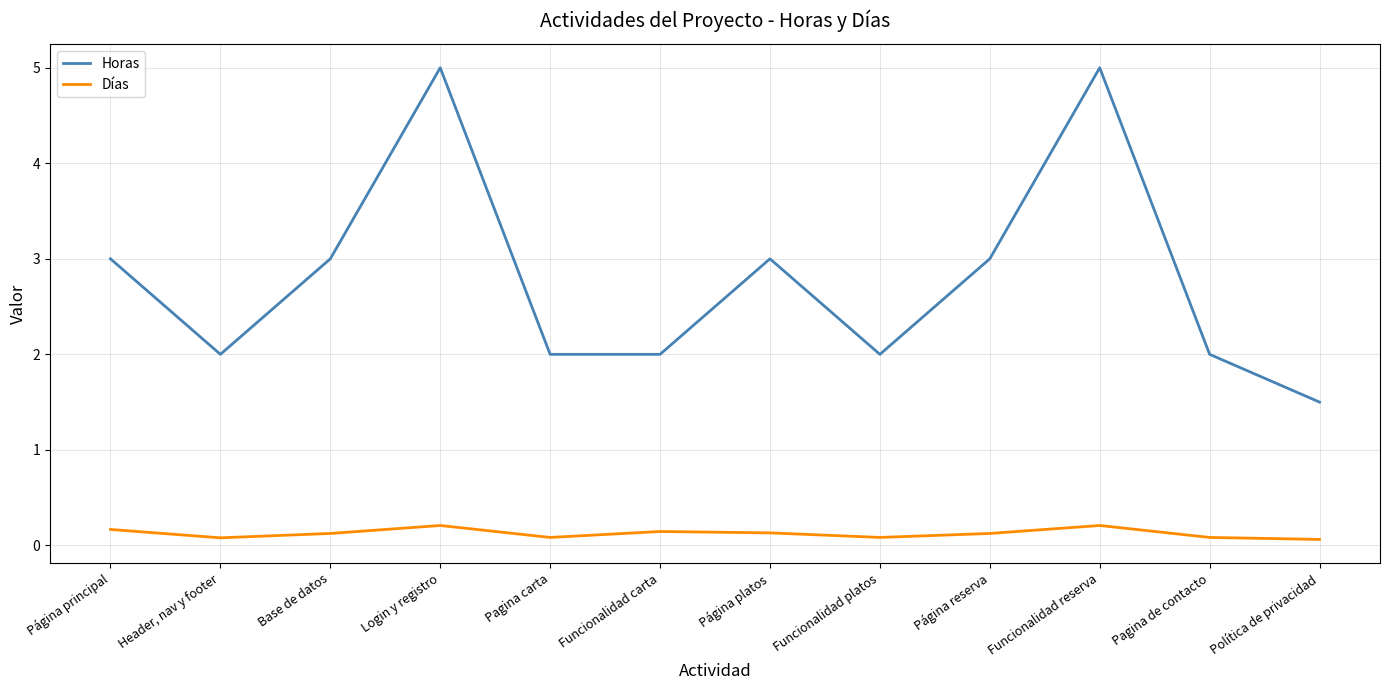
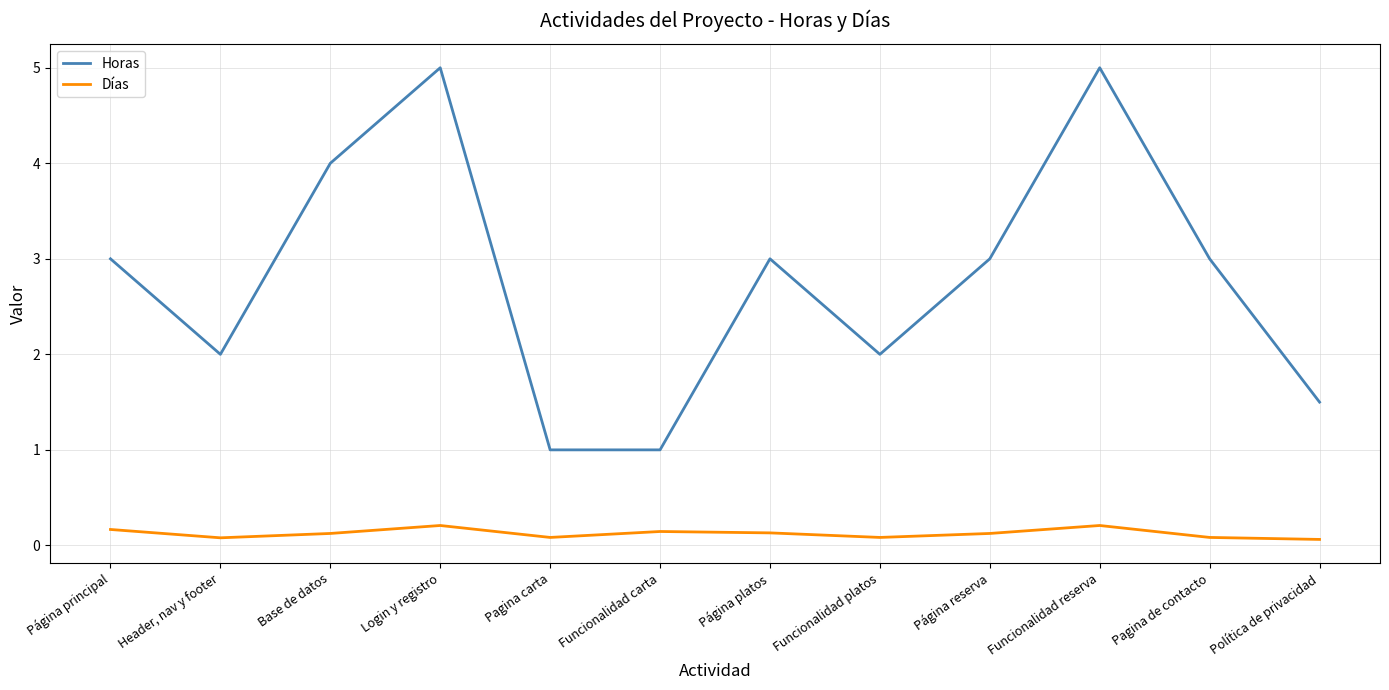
  {
    "Horas": {
      "Página principal": 3,
      "Header, nav y footer": 2,
-     "Base de datos": 3,
+     "Base de datos": 4,
      "Login y registro": 5,
-     "Pagina carta": 2,
-     "Funcionalidad carta": 2,
+     "Pagina carta": 1,
+     "Funcionalidad carta": 1,
      "Página platos": 3,
      "Funcionalidad platos": 2,
      "Página reserva": 3,
      "Funcionalidad reserva": 5,
-     "Pagina de contacto": 2,
+     "Pagina de contacto": 3,
      "Política de privacidad": 1.5
    },
    "Días": {
      "Página principal": 0.2,
      "Header, nav y footer": 0.1,
      "Base de datos": 0.1,
      "Login y registro": 0.2,
      "Pagina carta": 0.1,
      "Funcionalidad carta": 0.1,
      "Página platos": 0.1,
      "Funcionalidad platos": 0.1,
      "Página reserva": 0.1,
      "Funcionalidad reserva": 0.2,
      "Pagina de contacto": 0.1,
      "Política de privacidad": 0.1
    }
  }
